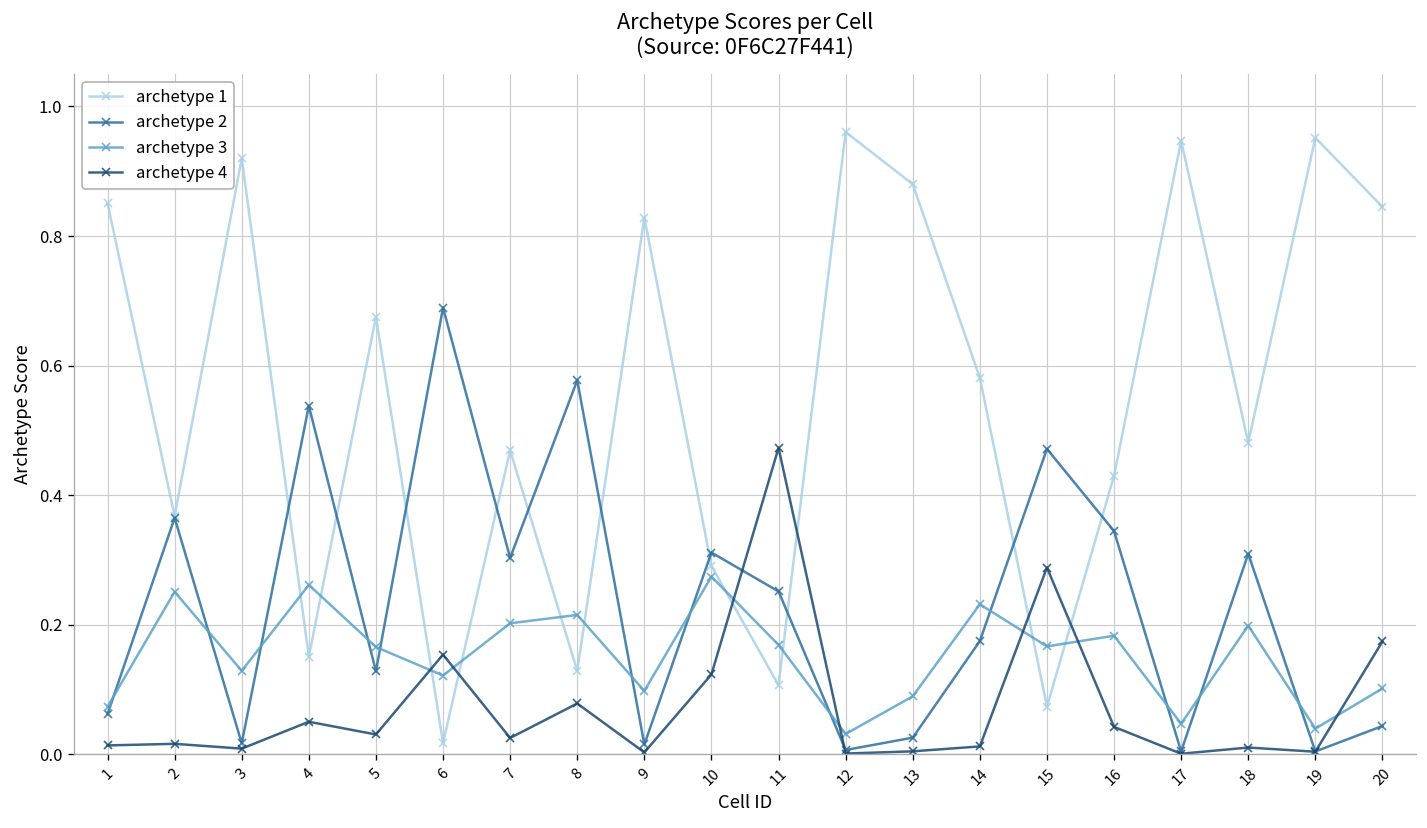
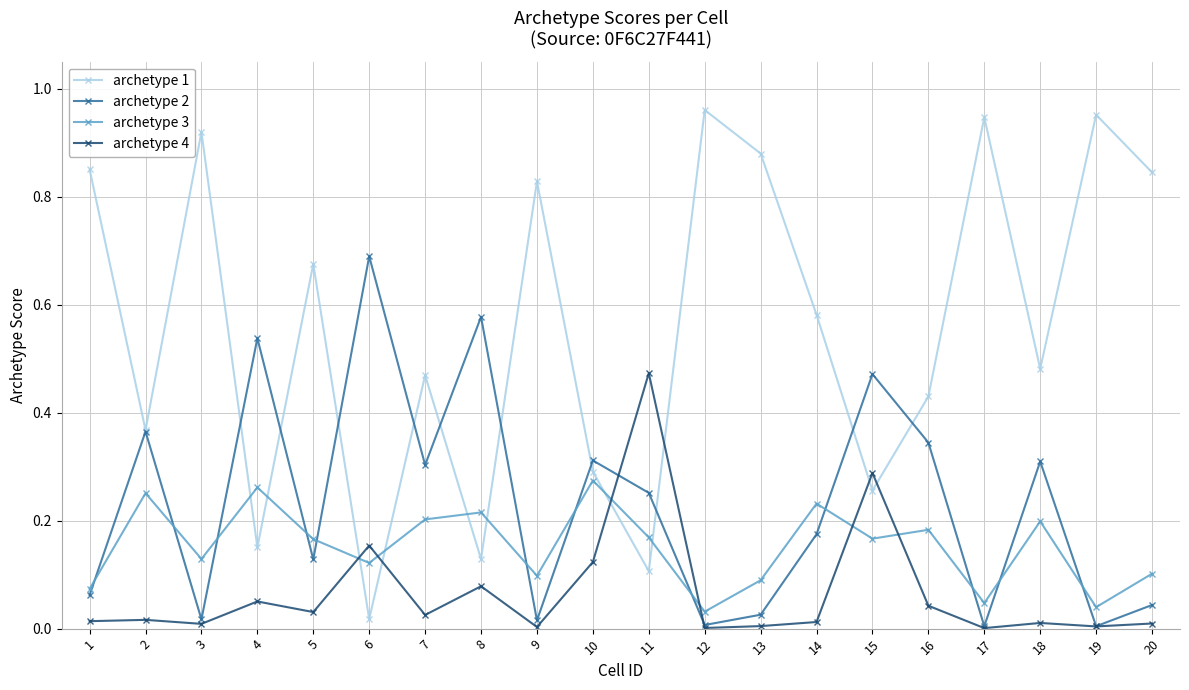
  {
    "archetype 1": {
      "1": 0.85,
      "3": 0.92,
      "4": 0.15,
      "5": 0.68,
      "6": 0.02,
      "7": 0.47,
      "8": 0.13,
      "9": 0.83,
      "10": 0.29,
      "11": 0.11,
      "12": 0.96,
      "13": 0.88,
      "14": 0.58,
-     "15": 0.07,
+     "15": 0.26,
      "16": 0.43,
      "17": 0.95,
      "18": 0.48,
      "19": 0.95,
      "20": 0.85
    },
    "archetype 2": {
      "1": 0.06,
      "3": 0.02,
      "4": 0.54,
      "5": 0.13,
      "6": 0.69,
      "7": 0.30,
      "8": 0.58,
      "9": 0.02,
      "10": 0.31,
      "11": 0.25,
      "12": 0.01,
      "13": 0.03,
      "14": 0.17,
      "15": 0.47,
      "16": 0.34,
      "18": 0.31,
      "20": 0.04
    },
    "archetype 3": {
      "1": 0.07,
      "2": 0.25,
      "3": 0.13,
      "4": 0.26,
      "5": 0.17,
      "6": 0.12,
      "7": 0.20,
      "8": 0.22,
      "9": 0.10,
      "10": 0.27,
      "11": 0.17,
      "12": 0.03,
      "13": 0.09,
      "14": 0.23,
      "15": 0.17,
      "16": 0.18,
      "17": 0.05,
      "18": 0.20,
      "19": 0.04,
      "20": 0.10
    },
    "archetype 4": {
      "1": 0.01,
      "2": 0.02,
      "3": 0.01,
      "4": 0.05,
      "5": 0.03,
      "6": 0.15,
      "7": 0.03,
      "8": 0.08,
      "9": 0.00,
      "10": 0.12,
      "11": 0.47,
      "12": 0.00,
      "13": 0.00,
      "14": 0.01,
      "15": 0.29,
      "16": 0.04,
      "18": 0.01,
-     "20": 0.17
+     "20": 0.01
    }
  }
